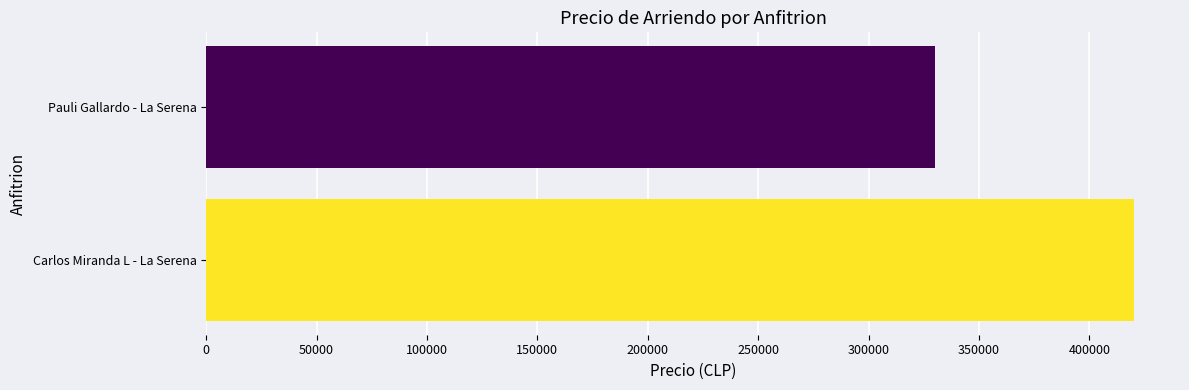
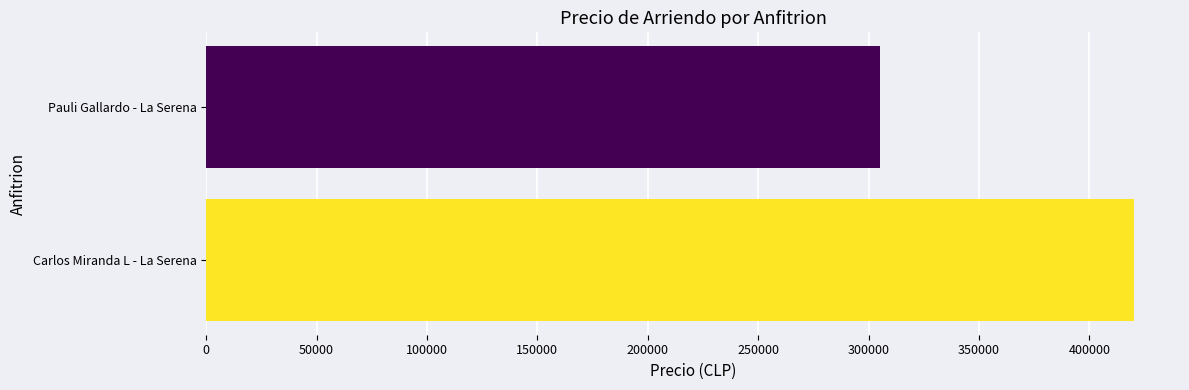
  {
-   "Pauli Gallardo - La Serena": 330000,
+   "Pauli Gallardo - La Serena": 305000,
    "Carlos Miranda L - La Serena": 420000
  }
